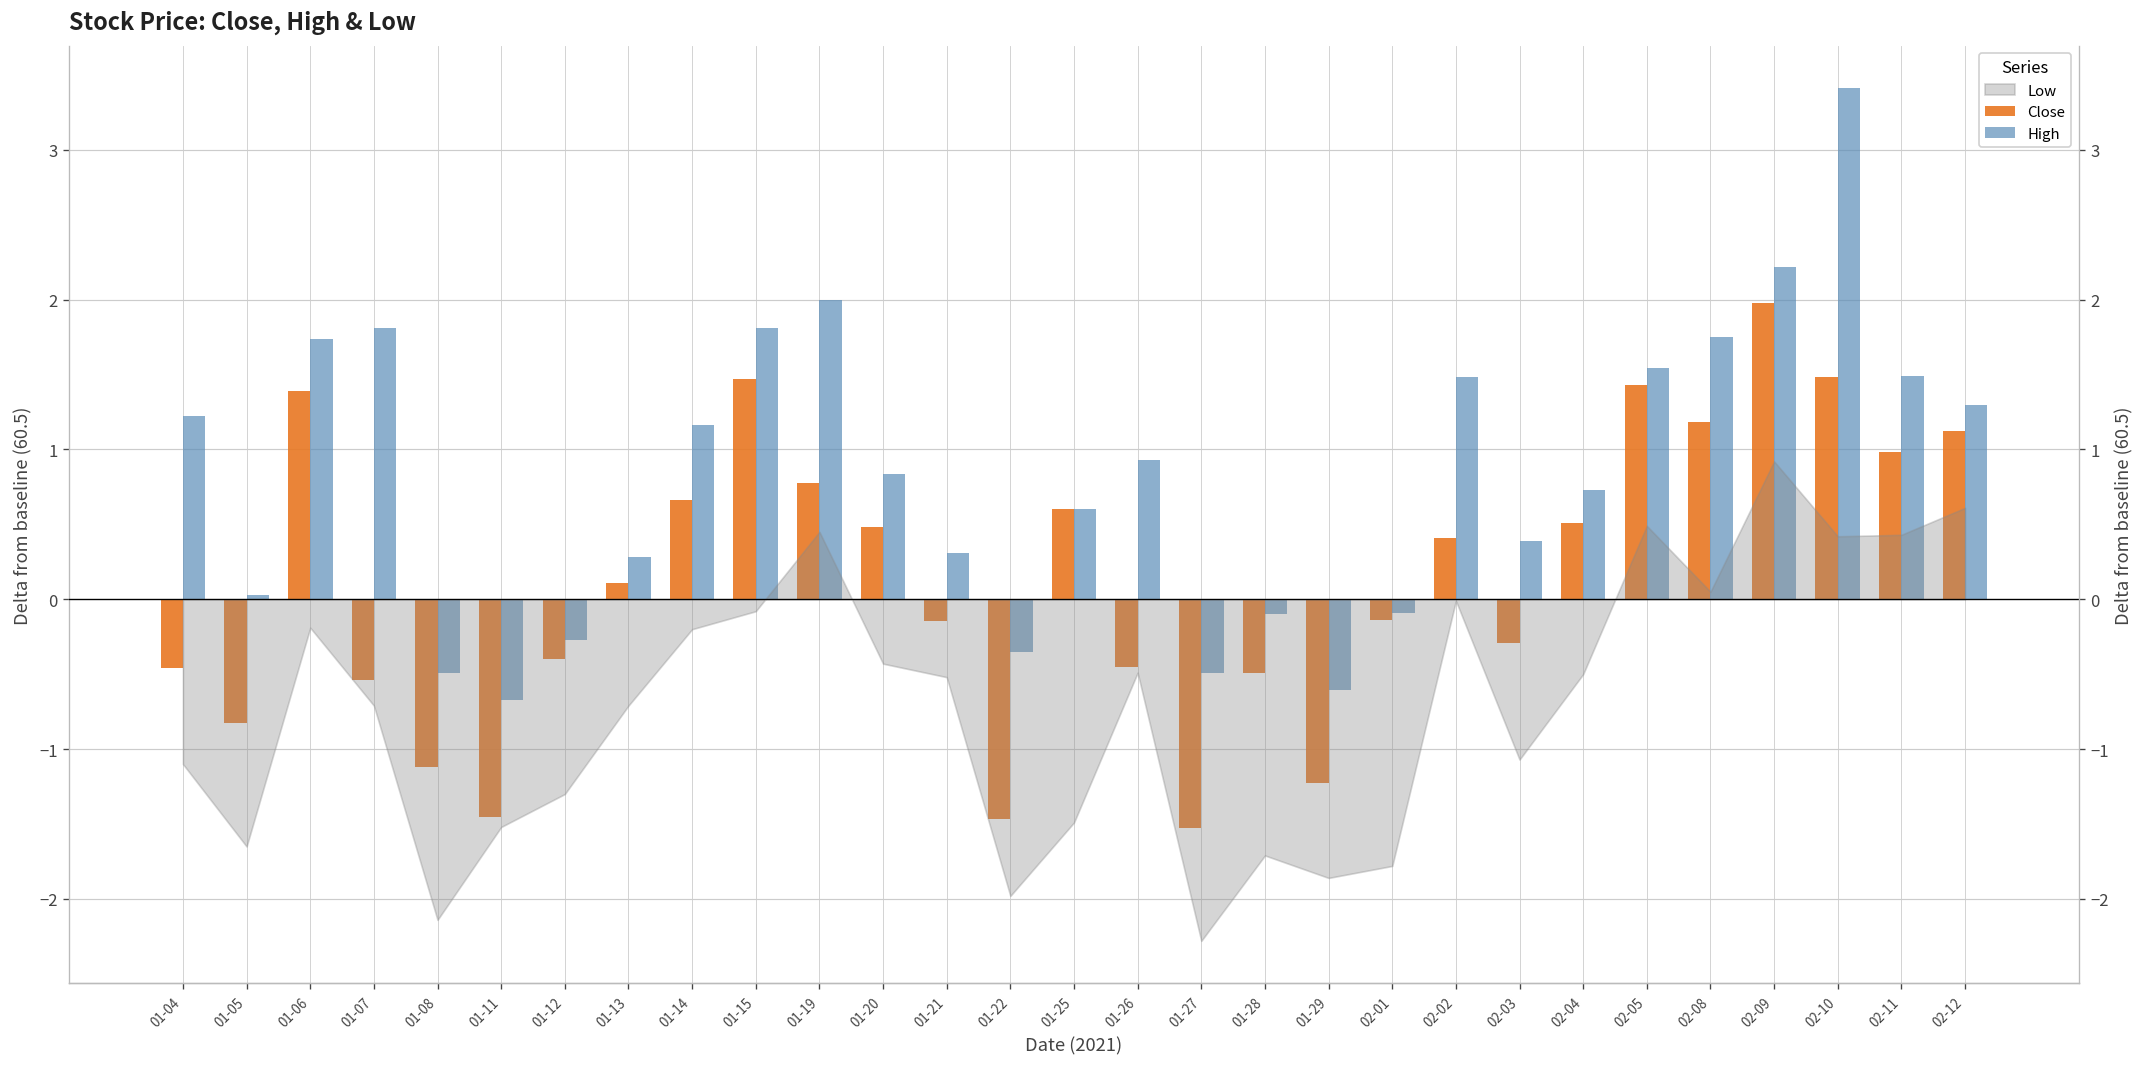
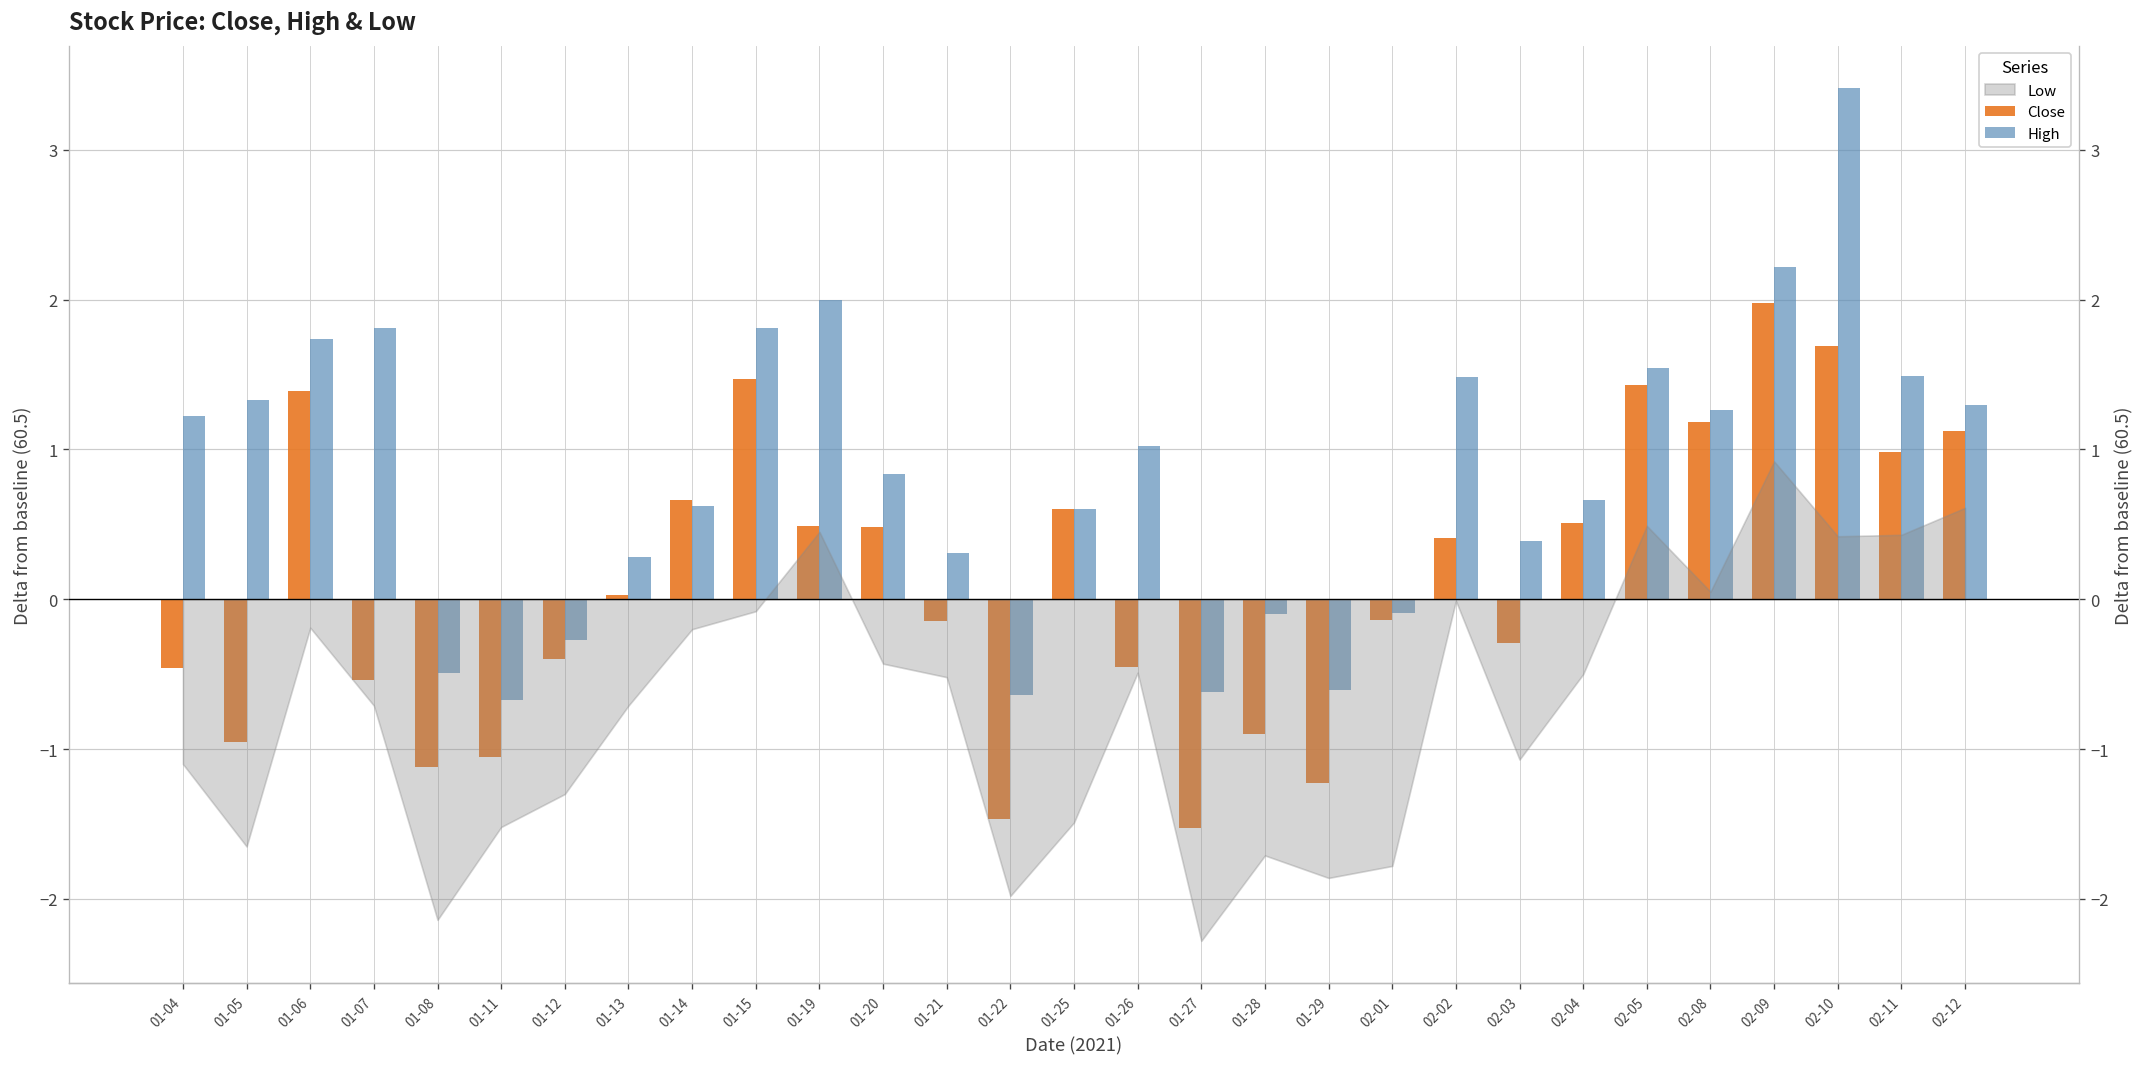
  {
    "Close": {
      "01-04": -0.46,
-     "01-05": -0.83,
+     "01-05": -0.95,
      "01-06": 1.39,
      "01-07": -0.54,
      "01-08": -1.12,
-     "01-11": -1.45,
+     "01-11": -1.05,
      "01-12": -0.40,
-     "01-13": 0.11,
+     "01-13": 0.03,
      "01-14": 0.66,
      "01-15": 1.47,
-     "01-19": 0.77,
+     "01-19": 0.49,
      "01-20": 0.48,
      "01-21": -0.15,
      "01-22": -1.46,
      "01-25": 0.60,
      "01-26": -0.45,
      "01-27": -1.53,
-     "01-28": -0.49,
+     "01-28": -0.90,
      "01-29": -1.23,
      "02-01": -0.14,
      "02-02": 0.41,
      "02-03": -0.29,
      "02-04": 0.51,
      "02-05": 1.43,
      "02-08": 1.18,
      "02-09": 1.98,
-     "02-10": 1.48,
+     "02-10": 1.69,
      "02-11": 0.98,
      "02-12": 1.12
    },
    "Low": {
      "01-19": 0.45,
      "02-05": 0.49,
      "02-08": 0.05,
      "02-09": 0.92,
      "02-10": 0.42,
      "02-11": 0.43,
      "02-12": 0.61
    },
    "High": {
      "01-04": 1.22,
-     "01-05": 0.03,
+     "01-05": 1.33,
      "01-06": 1.74,
      "01-07": 1.81,
      "01-08": -0.49,
      "01-11": -0.67,
      "01-12": -0.27,
      "01-13": 0.28,
-     "01-14": 1.16,
+     "01-14": 0.62,
      "01-15": 1.81,
      "01-19": 2.00,
      "01-20": 0.83,
      "01-21": 0.31,
-     "01-22": -0.35,
+     "01-22": -0.64,
      "01-25": 0.60,
-     "01-26": 0.93,
-     "01-27": -0.49,
+     "01-26": 1.02,
+     "01-27": -0.62,
      "01-28": -0.10,
      "01-29": -0.60,
      "02-01": -0.09,
      "02-02": 1.48,
      "02-03": 0.39,
-     "02-04": 0.73,
+     "02-04": 0.66,
      "02-05": 1.54,
-     "02-08": 1.75,
+     "02-08": 1.26,
      "02-09": 2.22,
      "02-10": 3.41,
      "02-11": 1.49,
      "02-12": 1.29
    }
  }
